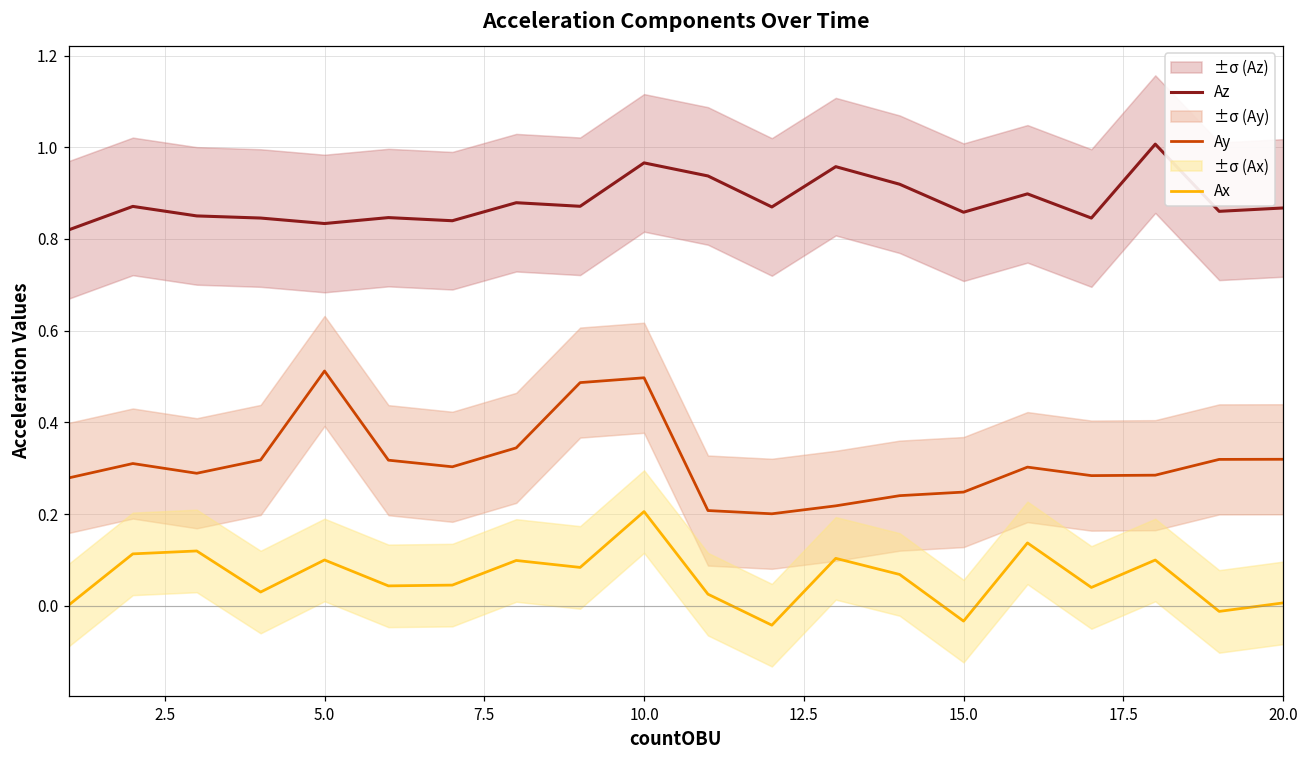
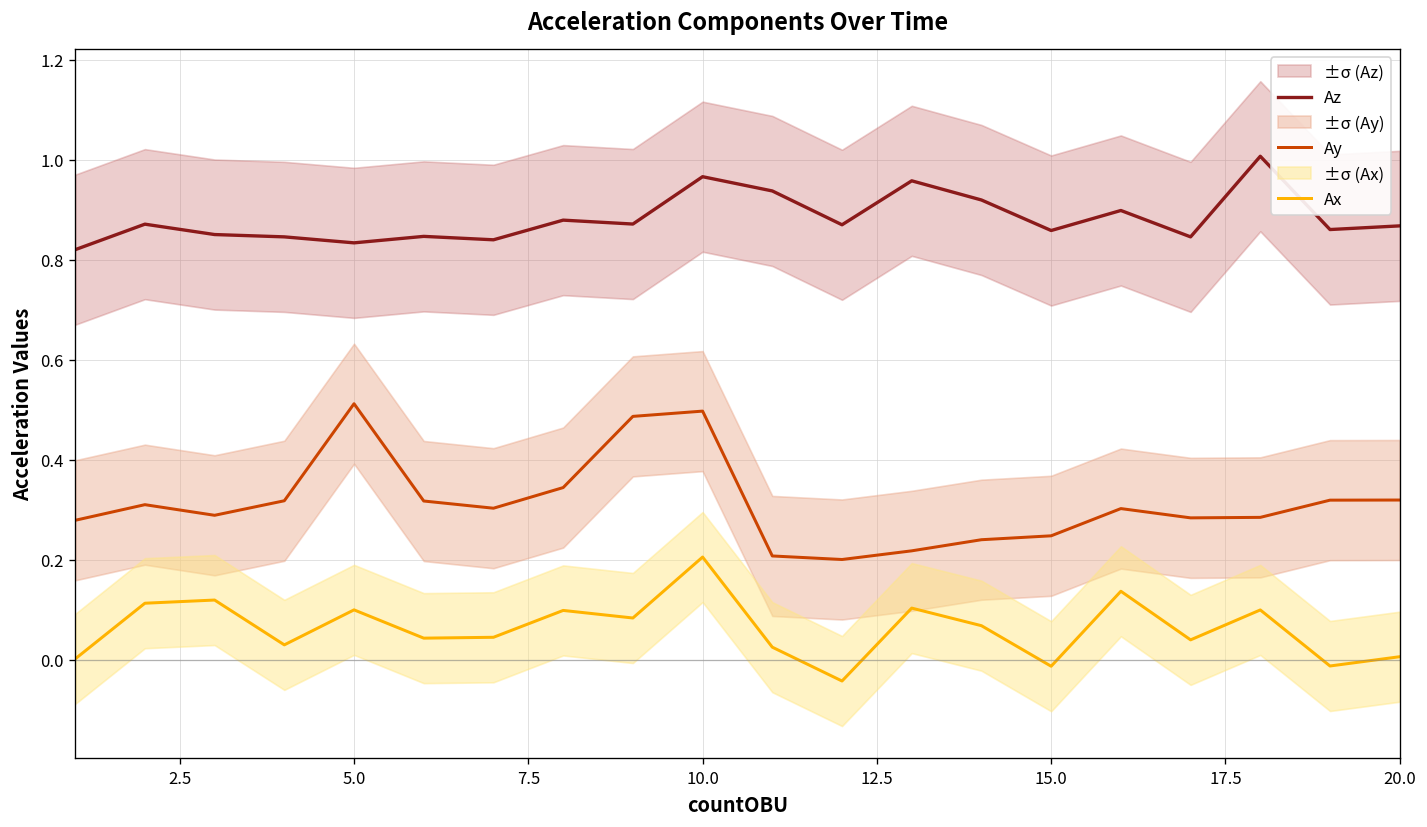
  {
    "Az": {
      "5.0": 0.83,
      "10.0": 0.97,
      "15.0": 0.86,
      "20.0": 0.87
    },
    "Ay": {
      "5.0": 0.51,
      "10.0": 0.50,
      "15.0": 0.25,
      "20.0": 0.32
    },
    "Ax": {
      "5.0": 0.10,
      "10.0": 0.21,
-     "15.0": -0.03,
+     "15.0": -0.01,
      "20.0": 0.01
    }
  }
